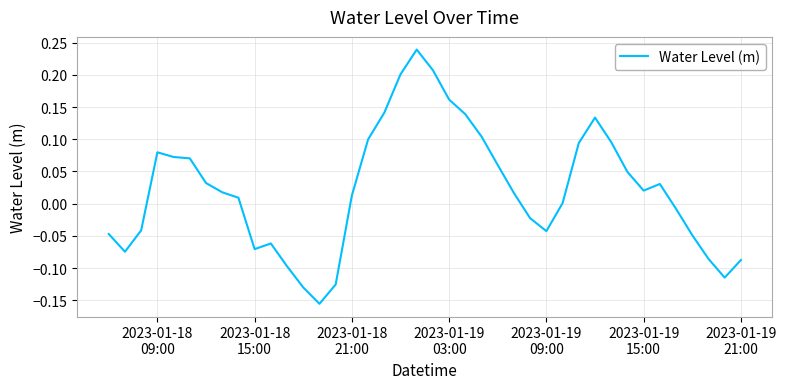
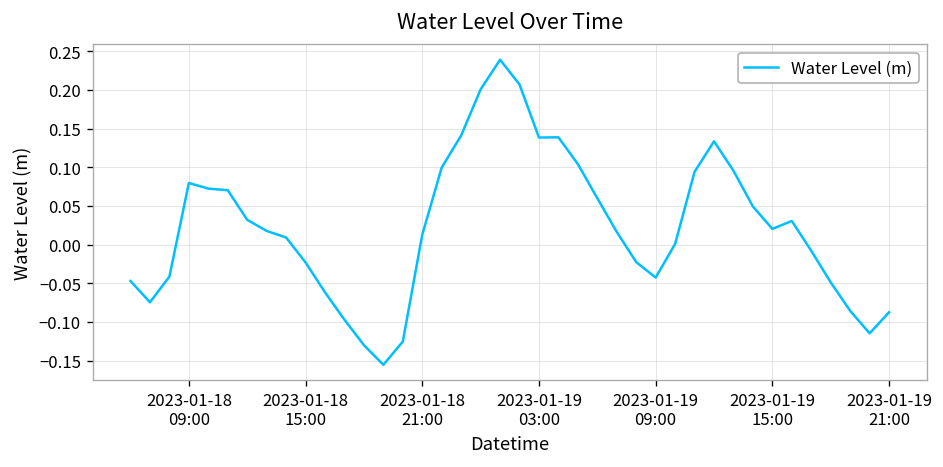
  {
    "2023-01-18 09:00": 0.08,
-   "2023-01-18 15:00": -0.07,
+   "2023-01-18 15:00": -0.02,
    "2023-01-18 21:00": 0.01,
-   "2023-01-19 03:00": 0.16,
+   "2023-01-19 03:00": 0.14,
    "2023-01-19 09:00": -0.04,
    "2023-01-19 15:00": 0.02,
    "2023-01-19 21:00": -0.09
  }
